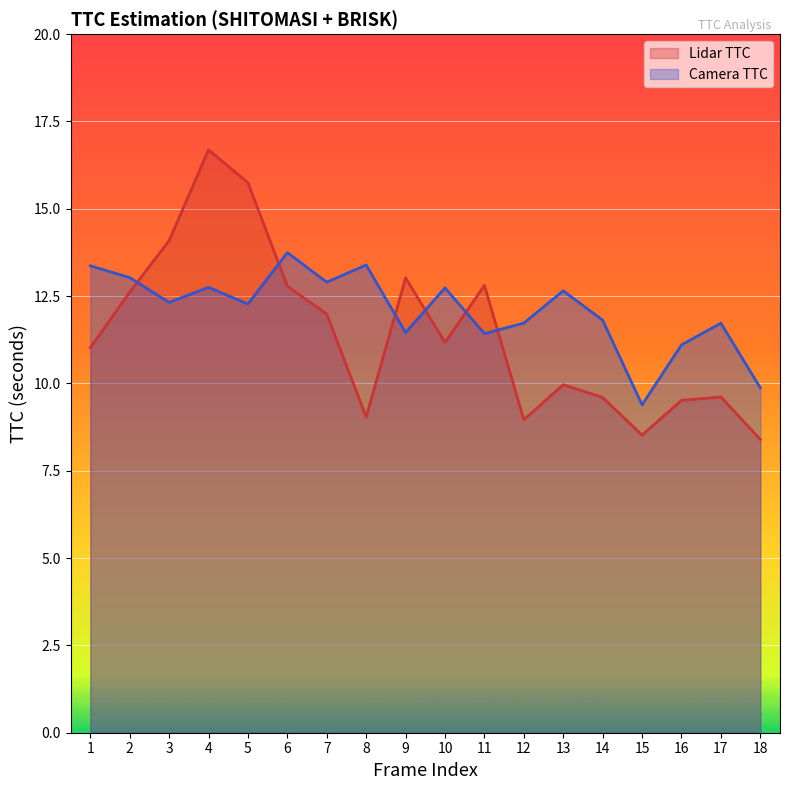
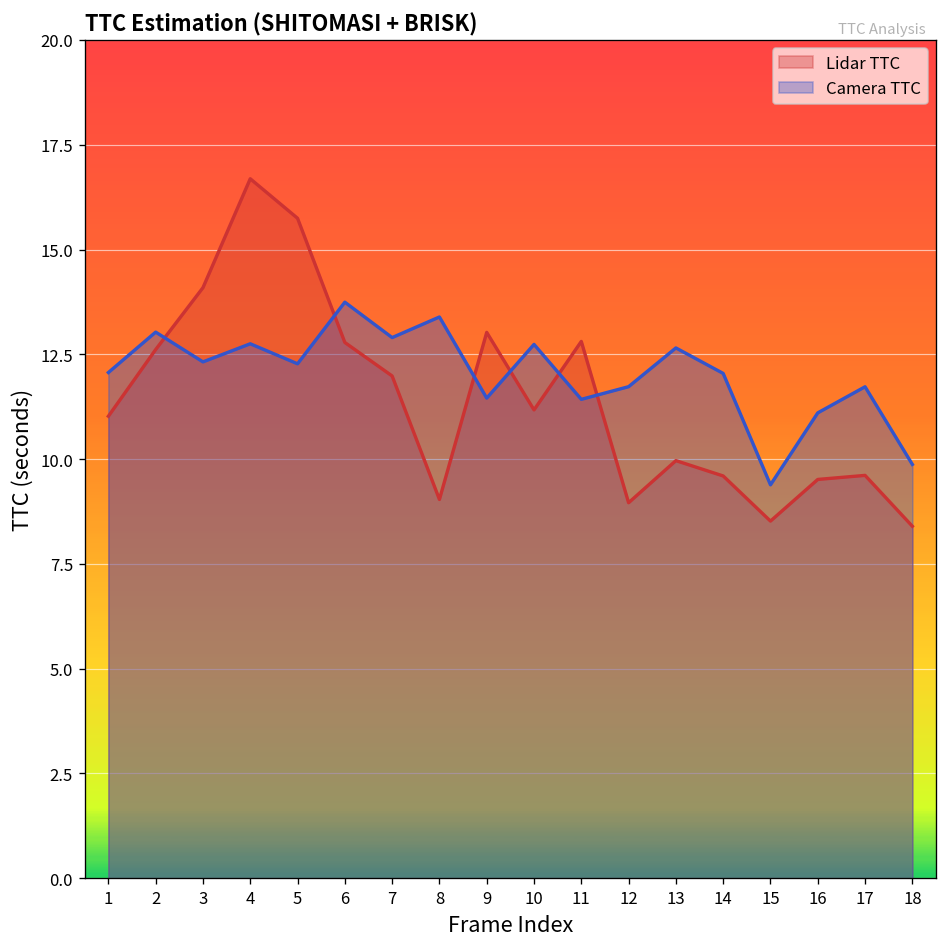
  {
    "Lidar TTC": {
      "1": 11.0,
      "2": 12.6,
      "3": 14.1,
      "4": 16.7,
      "5": 15.7,
      "6": 12.8,
      "7": 12.0,
      "8": 9.0,
      "9": 13.0,
      "10": 11.2,
      "11": 12.8,
      "12": 9.0,
      "13": 10.0,
      "14": 9.6,
      "15": 8.5,
      "16": 9.5,
      "17": 9.6,
      "18": 8.4
    },
    "Camera TTC": {
-     "1": 13.4,
+     "1": 12.1,
      "2": 13.0,
      "3": 12.3,
      "4": 12.8,
      "5": 12.3,
      "6": 13.7,
      "7": 12.9,
      "8": 13.4,
      "9": 11.5,
      "10": 12.7,
      "11": 11.4,
      "12": 11.7,
      "13": 12.7,
-     "14": 11.8,
+     "14": 12.0,
      "15": 9.4,
      "16": 11.1,
      "17": 11.7,
      "18": 9.9
    }
  }
